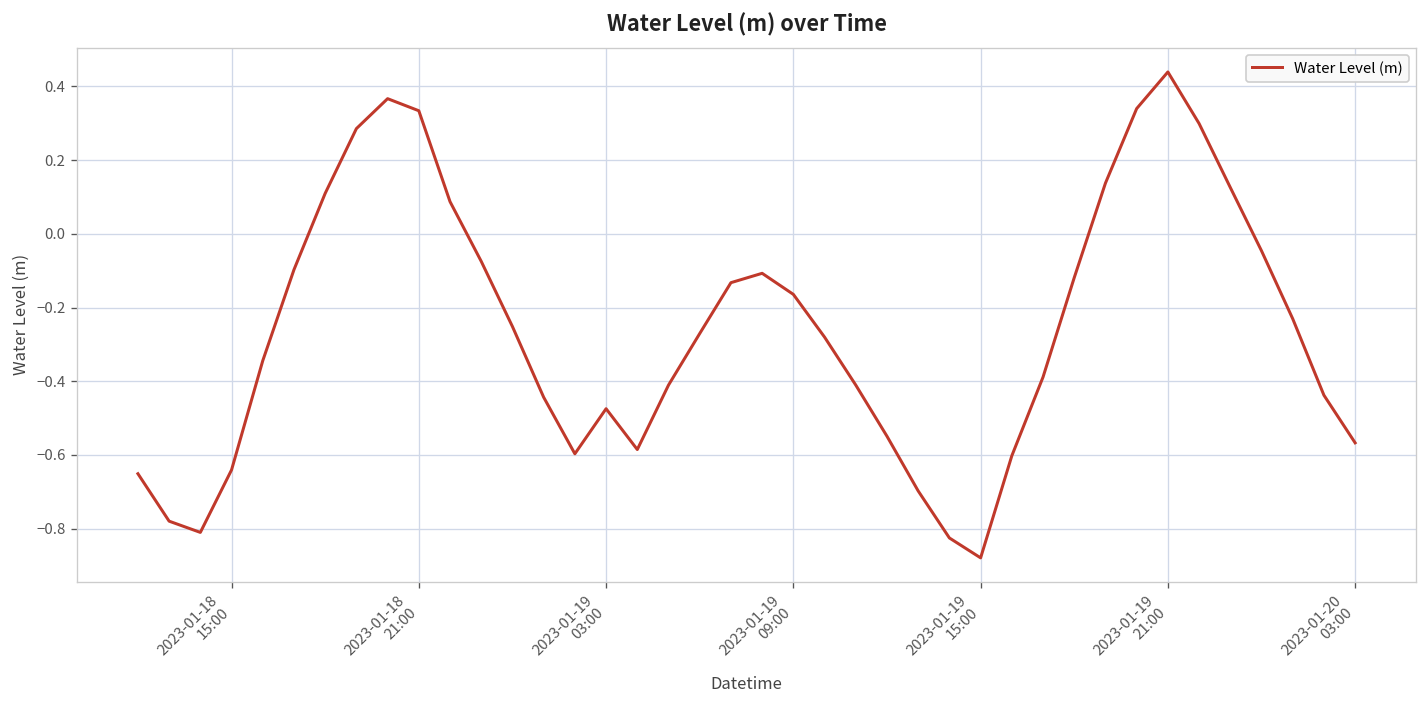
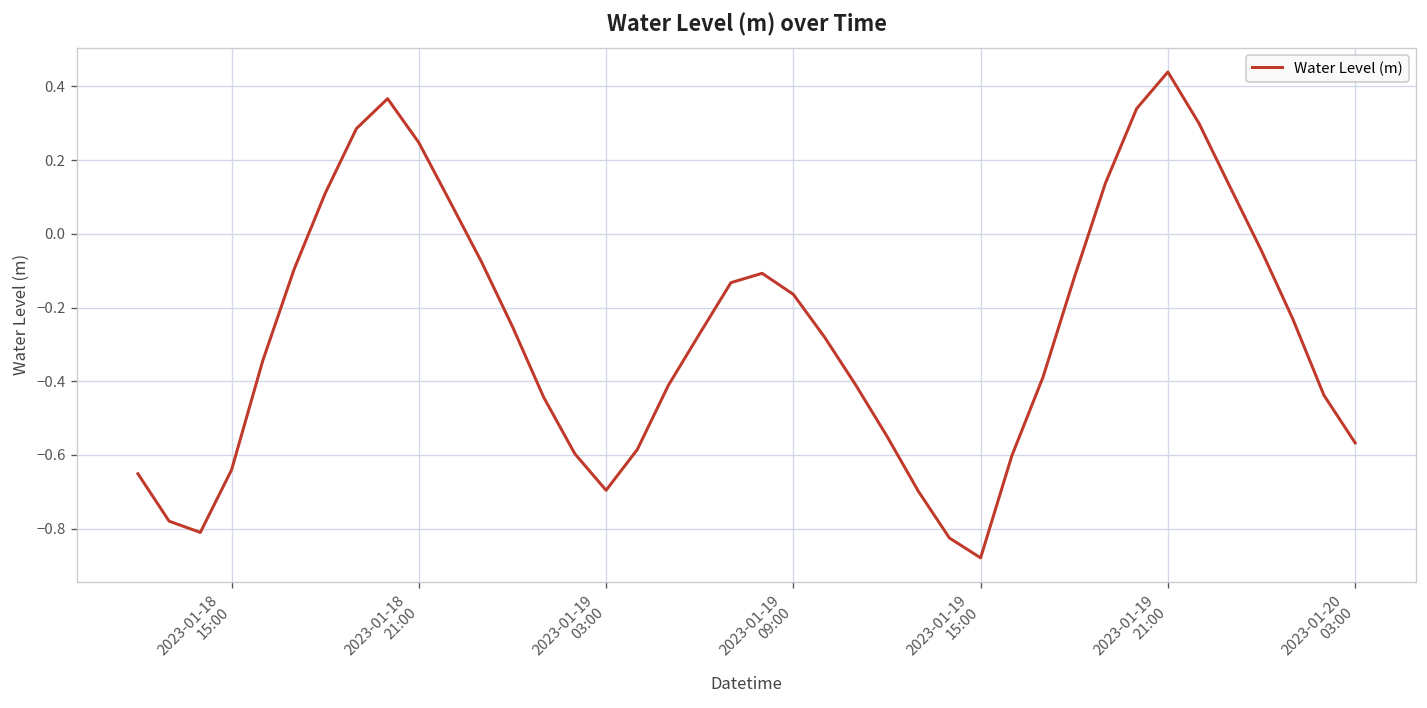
  {
    "2023-01-18 15:00": -0.64,
-   "2023-01-18 21:00": 0.33,
-   "2023-01-19 03:00": -0.47,
+   "2023-01-18 21:00": 0.25,
+   "2023-01-19 03:00": -0.70,
    "2023-01-19 09:00": -0.16,
    "2023-01-19 15:00": -0.88,
    "2023-01-19 21:00": 0.44,
    "2023-01-20 03:00": -0.57
  }
